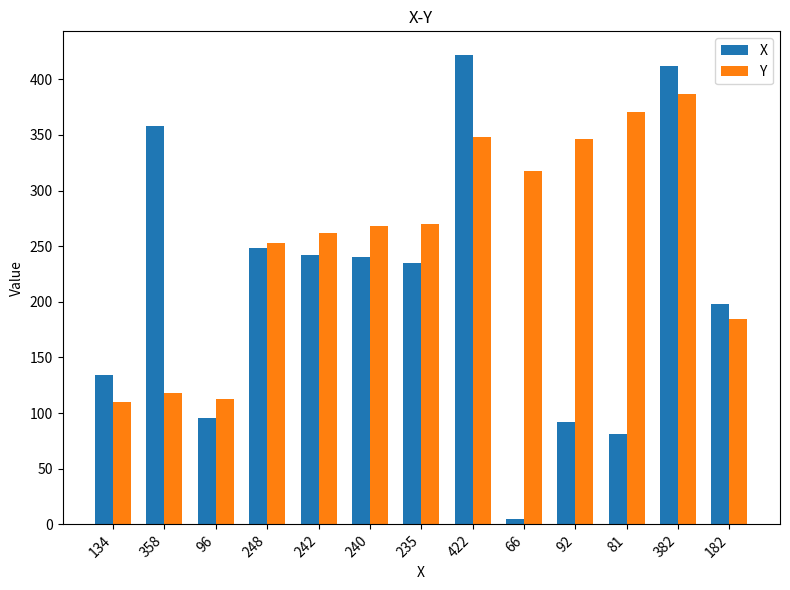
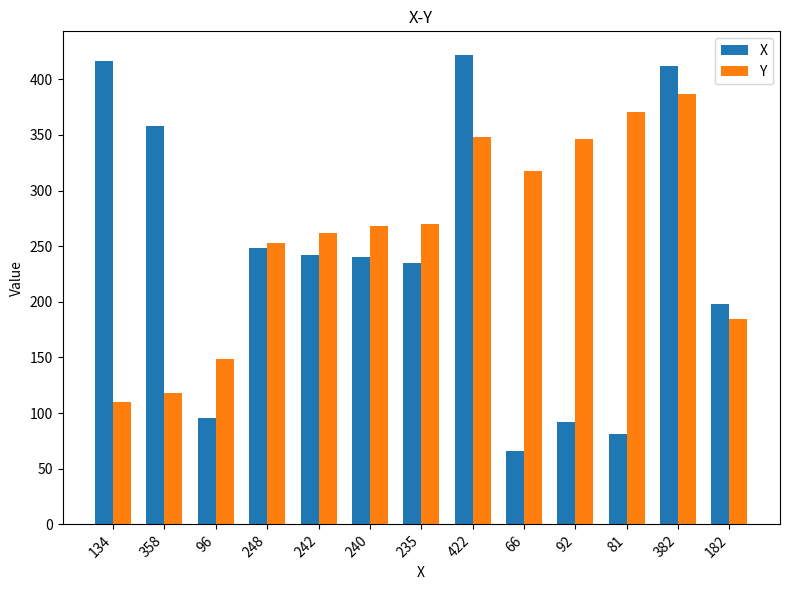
  {
    "X": {
-     "134": 134,
+     "134": 416,
      "358": 358,
      "96": 96,
      "248": 248,
      "242": 242,
      "240": 240,
      "235": 235,
      "422": 422,
-     "66": 5,
+     "66": 66,
      "92": 92,
      "81": 81,
      "382": 412,
      "182": 198
    },
    "Y": {
      "134": 110,
      "358": 118,
-     "96": 113,
+     "96": 149,
      "248": 253,
      "242": 262,
      "240": 268,
      "235": 270,
      "422": 348,
      "66": 318,
      "92": 346,
      "81": 371,
      "382": 387,
      "182": 185
    }
  }
